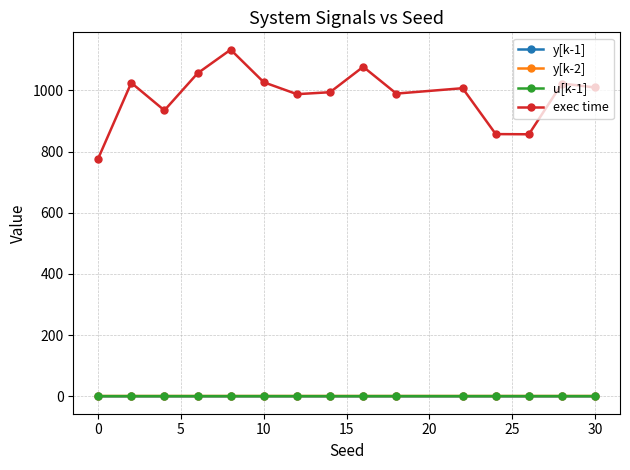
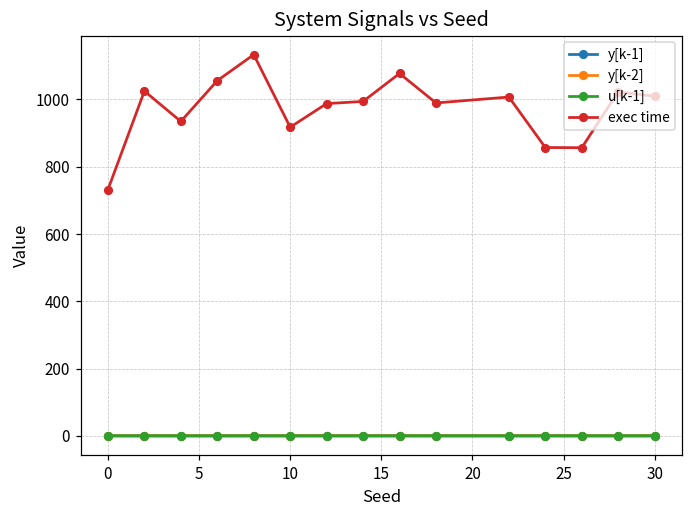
  {
    "u[k-1]": {
      "0": 0,
      "10": 0,
      "30": 0
    },
    "exec time": {
-     "0": 780,
-     "10": 1030
+     "0": 730,
+     "10": 920
    }
  }
